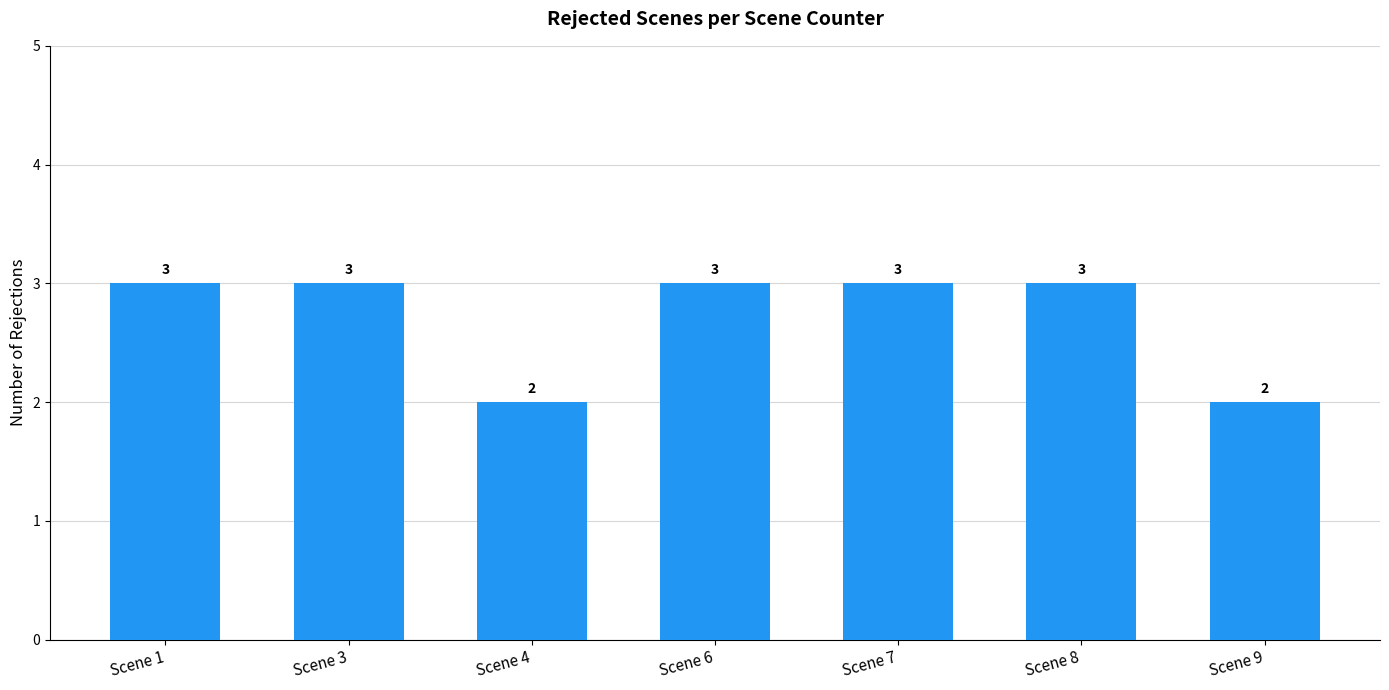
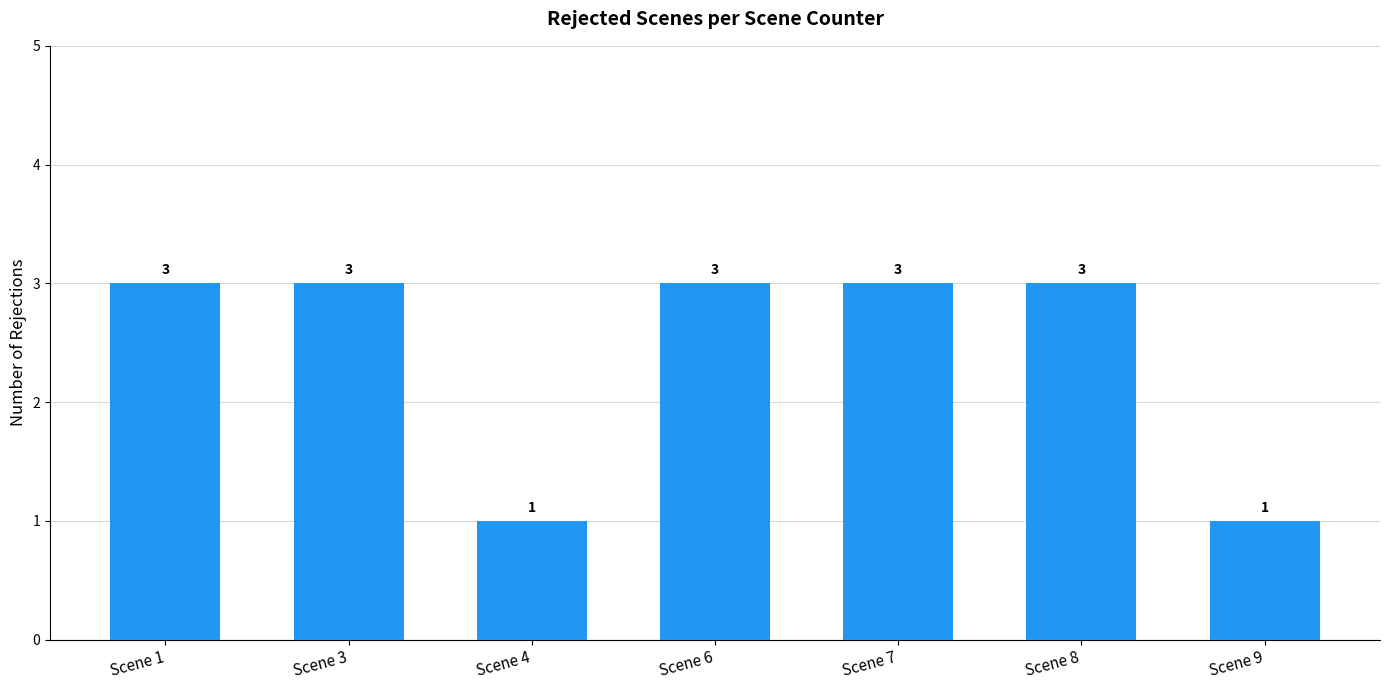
  {
    "Scene 1": 3,
    "Scene 3": 3,
-   "Scene 4": 2,
+   "Scene 4": 1,
    "Scene 6": 3,
    "Scene 7": 3,
    "Scene 8": 3,
-   "Scene 9": 2
+   "Scene 9": 1
  }
